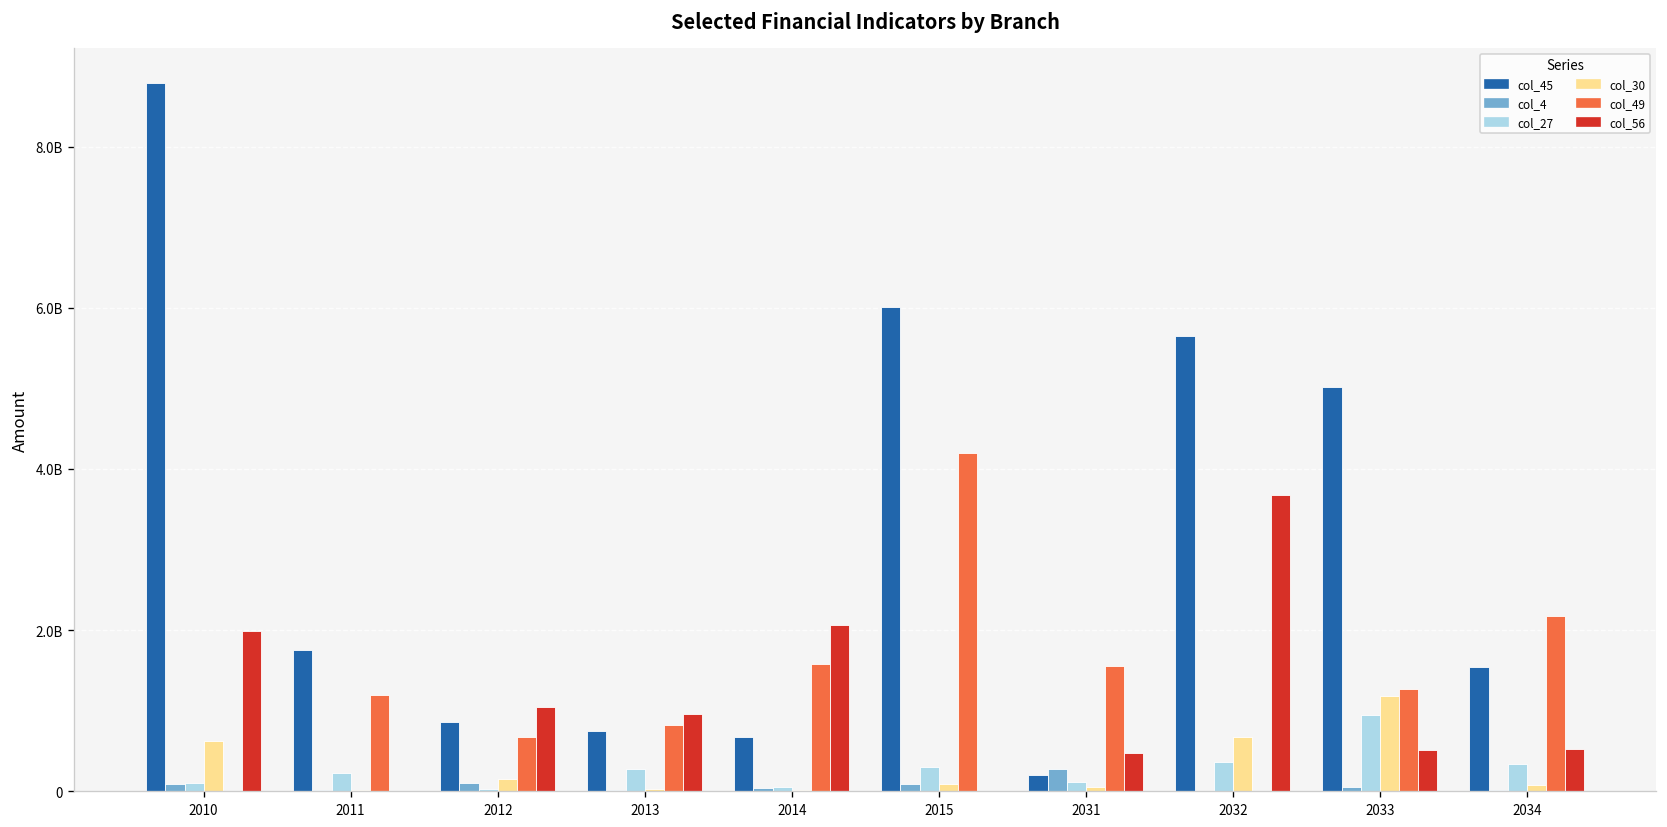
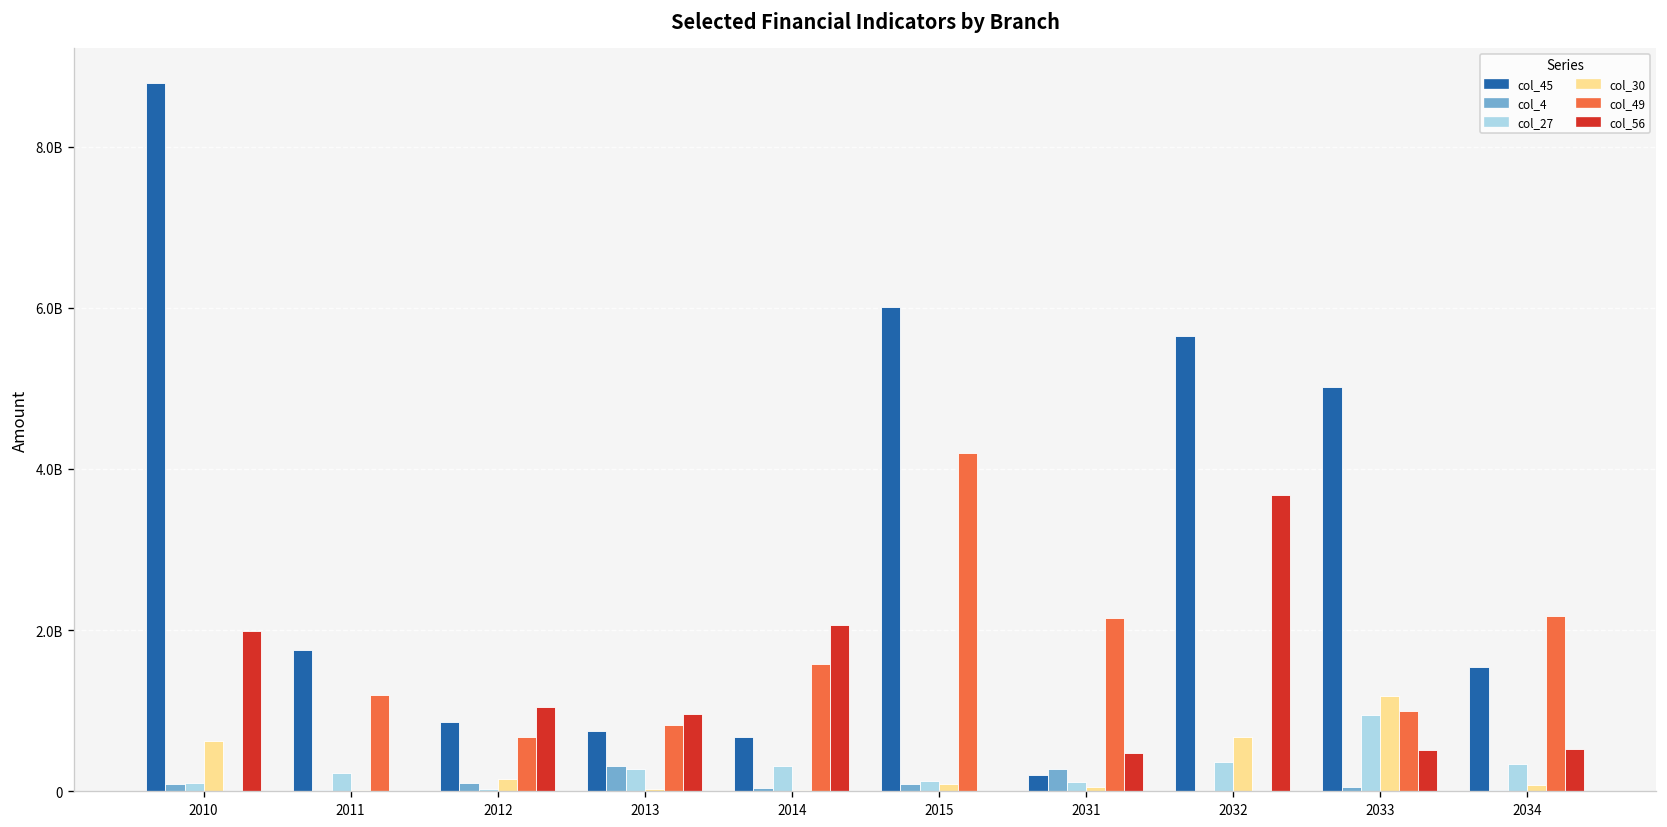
  {
    "col_45": {
      "2010": 8800000000,
      "2011": 1800000000,
      "2012": 900000000,
      "2013": 700000000,
      "2014": 700000000,
      "2015": 6000000000,
      "2031": 200000000,
      "2032": 5700000000,
      "2033": 5000000000,
      "2034": 1500000000
    },
    "col_4": {
      "2010": 100000000,
      "2012": 100000000,
-     "2013": 0,
+     "2013": 300000000,
      "2014": 0,
      "2015": 100000000,
      "2031": 300000000,
      "2033": 100000000
    },
    "col_27": {
      "2010": 100000000,
      "2011": 200000000,
      "2013": 300000000,
-     "2014": 100000000,
-     "2015": 300000000,
+     "2014": 300000000,
+     "2015": 100000000,
      "2031": 100000000,
      "2032": 400000000,
      "2033": 1000000000,
      "2034": 300000000
    },
    "col_30": {
      "2010": 600000000,
      "2012": 200000000,
      "2015": 100000000,
      "2031": 0,
      "2032": 700000000,
      "2033": 1200000000,
      "2034": 100000000
    },
    "col_49": {
      "2010": 0,
      "2011": 1200000000,
      "2012": 700000000,
      "2013": 800000000,
      "2014": 1600000000,
      "2015": 4200000000,
-     "2031": 1600000000,
+     "2031": 2200000000,
      "2032": 0,
-     "2033": 1300000000,
+     "2033": 1000000000,
      "2034": 2200000000
    },
    "col_56": {
      "2010": 2000000000,
      "2011": 0,
      "2012": 1100000000,
      "2013": 1000000000,
      "2014": 2100000000,
      "2015": 0,
      "2031": 500000000,
      "2032": 3700000000,
      "2033": 500000000,
      "2034": 500000000
    }
  }
